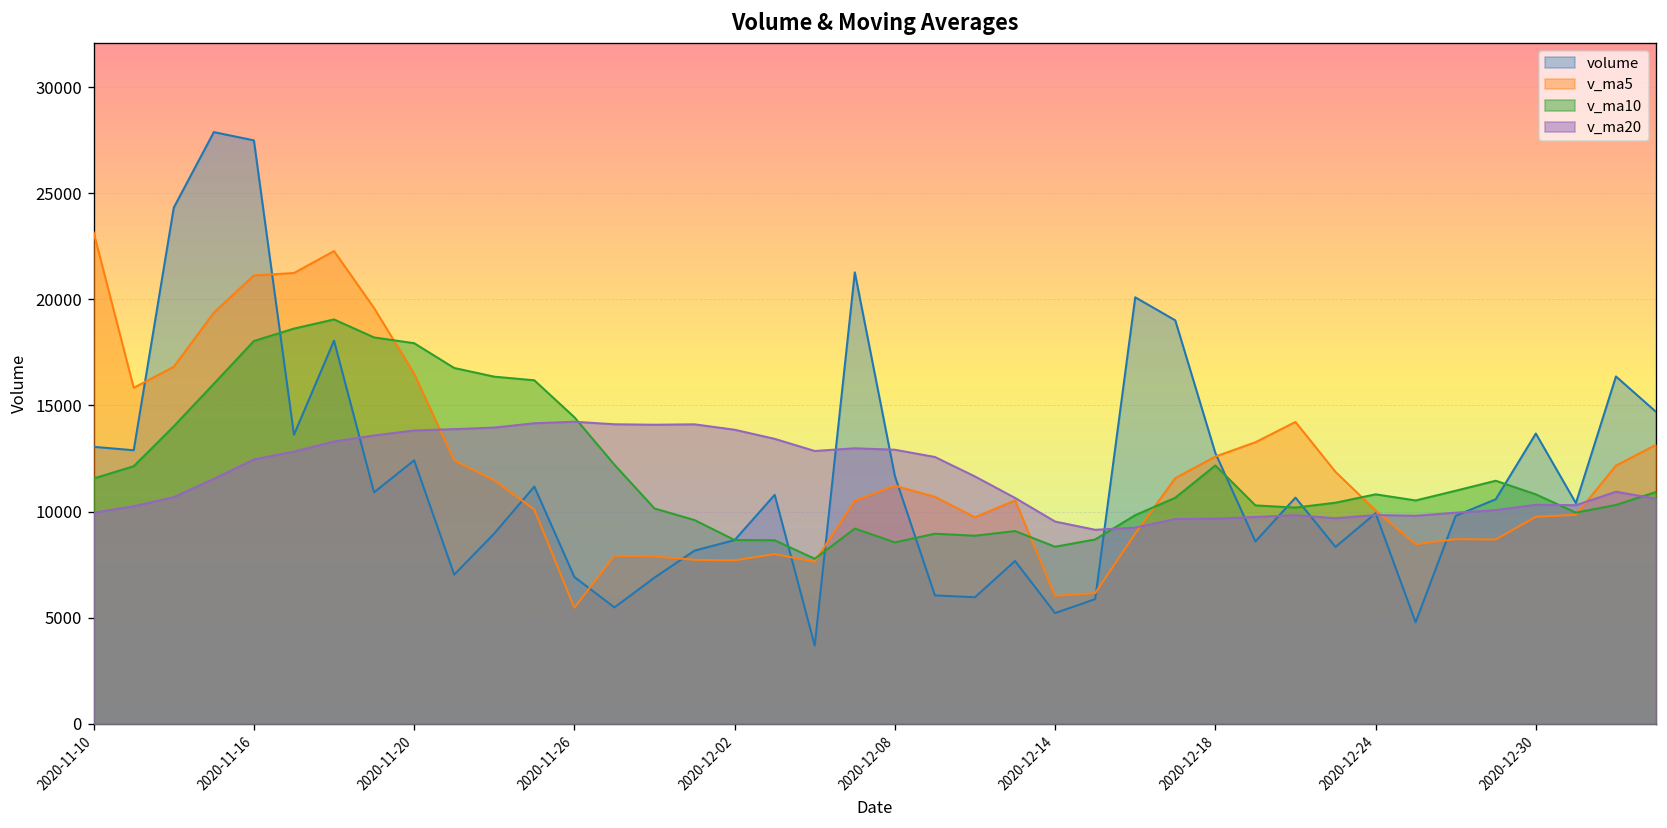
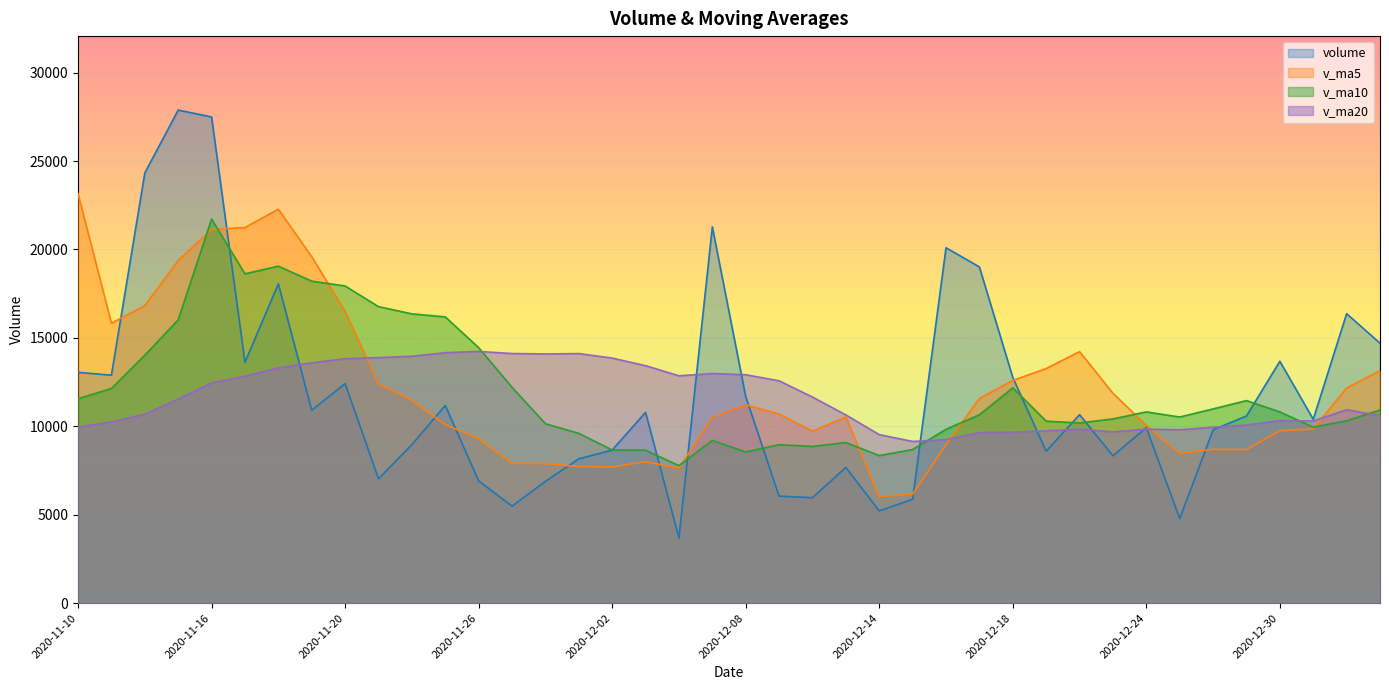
  {
    "v_ma5": {
      "2020-11-10": 23200,
      "2020-11-16": 21100,
      "2020-11-20": 16500,
-     "2020-11-26": 5500,
+     "2020-11-26": 9300,
      "2020-12-02": 7700,
      "2020-12-08": 11200,
      "2020-12-14": 6000,
      "2020-12-18": 12600,
      "2020-12-30": 9700
    },
    "v_ma10": {
      "2020-11-10": 11600,
-     "2020-11-16": 18000,
+     "2020-11-16": 21700,
      "2020-11-20": 17900,
      "2020-11-26": 14400,
      "2020-12-08": 8500,
      "2020-12-14": 8300,
      "2020-12-18": 12200,
      "2020-12-24": 10800,
      "2020-12-30": 10800
    }
  }
